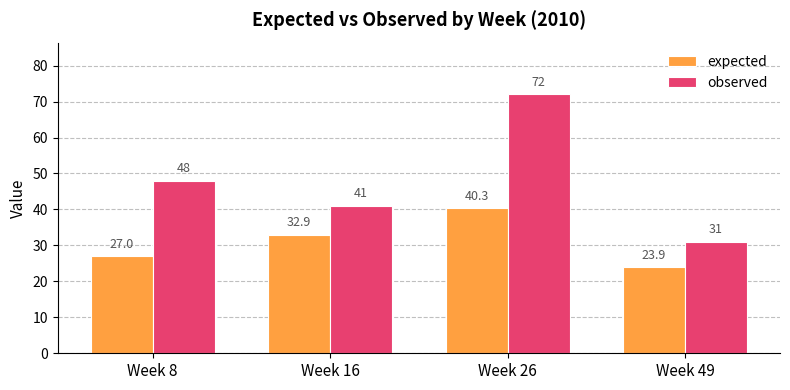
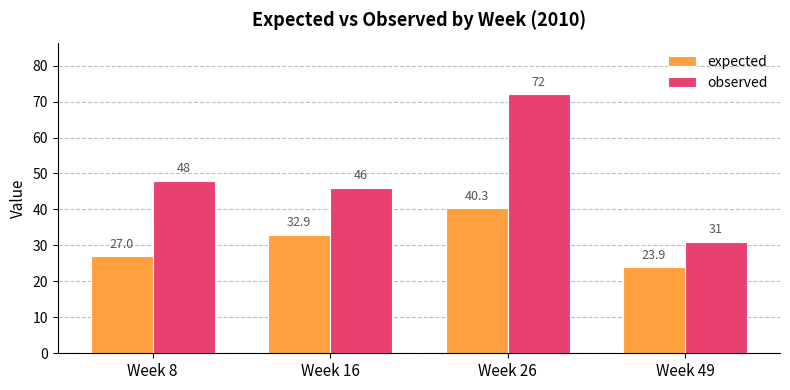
  {
    "expected": {
      "Week 8": 27.0,
      "Week 16": 32.9,
      "Week 26": 40.3,
      "Week 49": 23.9
    },
    "observed": {
      "Week 8": 48,
-     "Week 16": 41,
+     "Week 16": 46,
      "Week 26": 72,
      "Week 49": 31
    }
  }
